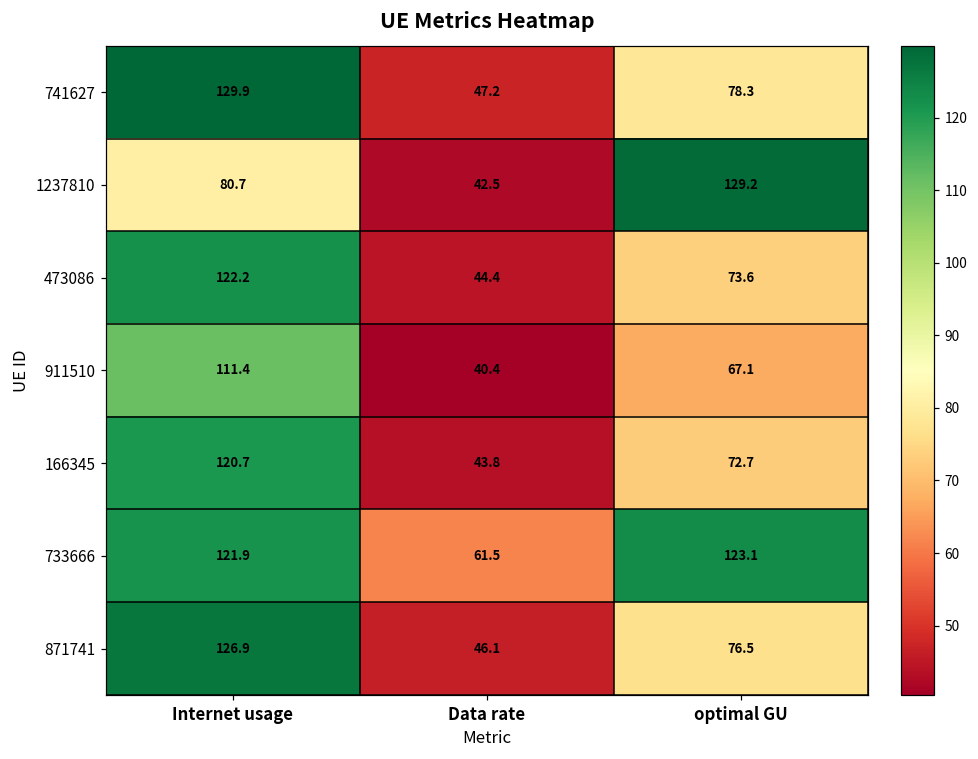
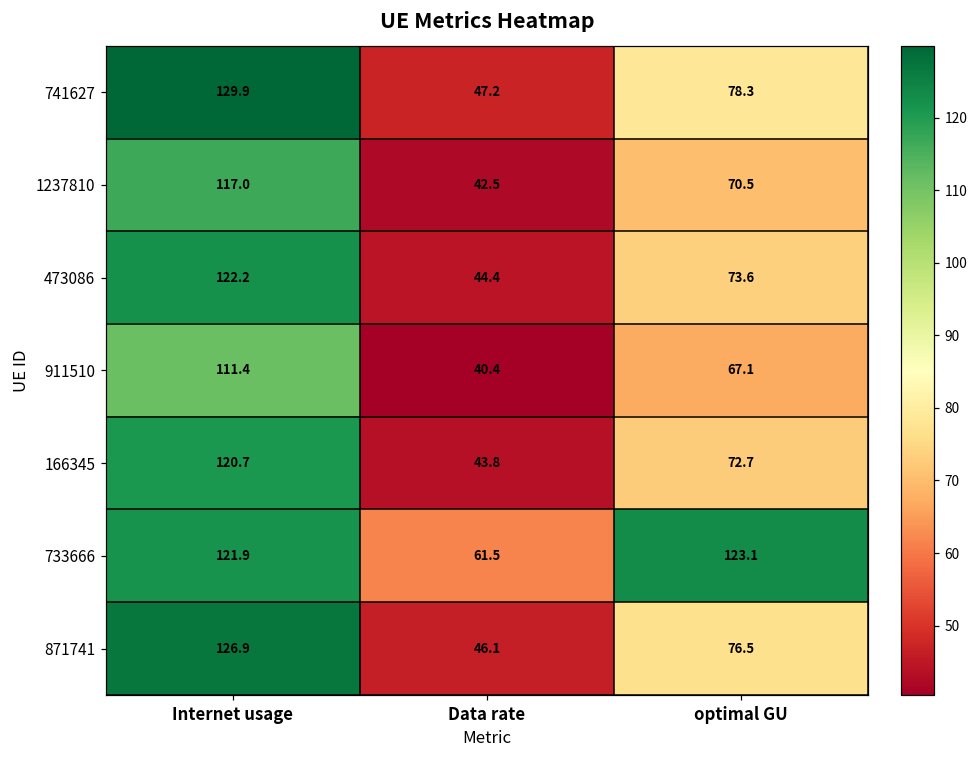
  {
    "741627": {
      "Internet usage": 129.9,
      "Data rate": 47.2,
      "optimal GU": 78.3
    },
    "1237810": {
-     "Internet usage": 80.7,
+     "Internet usage": 117.0,
      "Data rate": 42.5,
-     "optimal GU": 129.2
+     "optimal GU": 70.5
    },
    "473086": {
      "Internet usage": 122.2,
      "Data rate": 44.4,
      "optimal GU": 73.6
    },
    "911510": {
      "Internet usage": 111.4,
      "Data rate": 40.4,
      "optimal GU": 67.1
    },
    "166345": {
      "Internet usage": 120.7,
      "Data rate": 43.8,
      "optimal GU": 72.7
    },
    "733666": {
      "Internet usage": 121.9,
      "Data rate": 61.5,
      "optimal GU": 123.1
    },
    "871741": {
      "Internet usage": 126.9,
      "Data rate": 46.1,
      "optimal GU": 76.5
    }
  }
